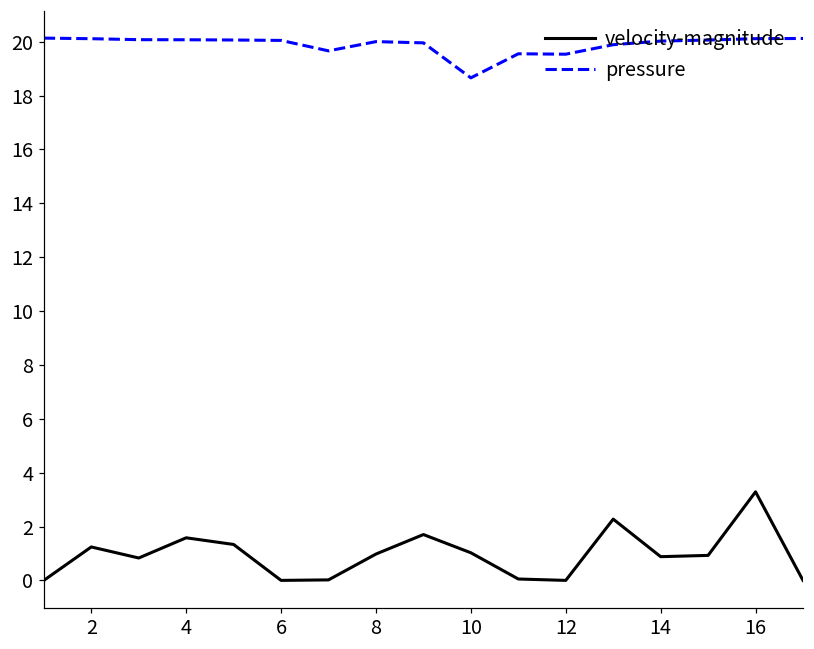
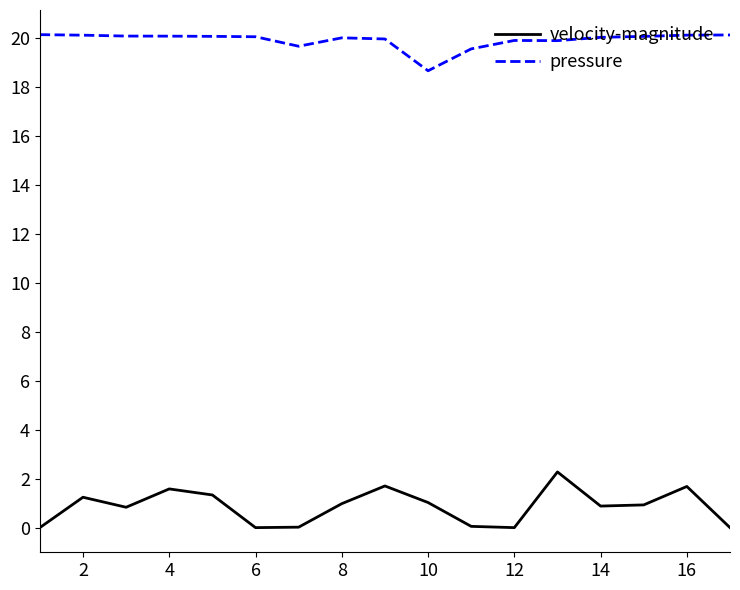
  {
    "velocity-magnitude": {
      "2": 1.2,
      "4": 1.6,
      "6": 0.0,
      "8": 1.0,
      "10": 1.0,
      "12": 0.0,
      "14": 0.9,
-     "16": 3.3
+     "16": 1.7
    },
    "pressure": {
      "2": 20.1,
      "4": 20.1,
      "6": 20.0,
      "8": 20.0,
      "10": 18.7,
-     "12": 19.5,
+     "12": 19.9,
      "14": 20.0,
      "16": 20.1
    }
  }
